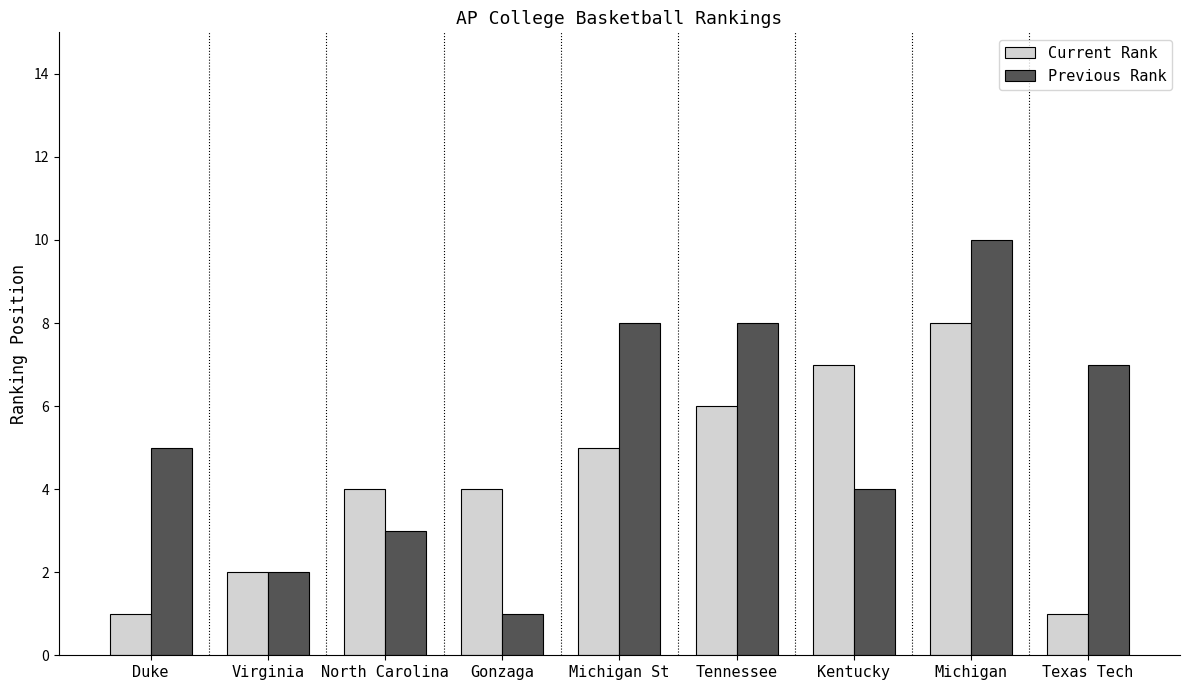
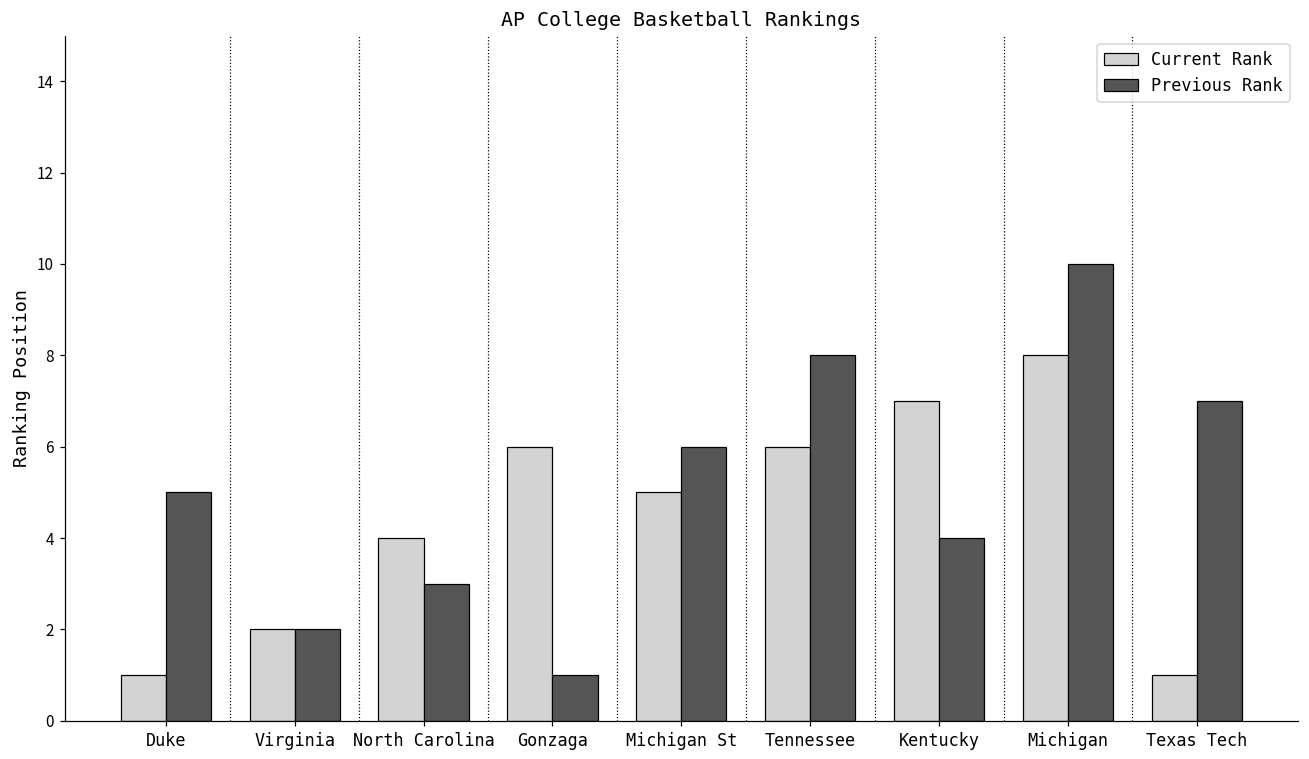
  {
    "Current Rank": {
      "Duke": 1,
      "Virginia": 2,
      "North Carolina": 4,
-     "Gonzaga": 4,
+     "Gonzaga": 6,
      "Michigan St": 5,
      "Tennessee": 6,
      "Kentucky": 7,
      "Michigan": 8,
      "Texas Tech": 1
    },
    "Previous Rank": {
      "Duke": 5,
      "Virginia": 2,
      "North Carolina": 3,
      "Gonzaga": 1,
-     "Michigan St": 8,
+     "Michigan St": 6,
      "Tennessee": 8,
      "Kentucky": 4,
      "Michigan": 10,
      "Texas Tech": 7
    }
  }
